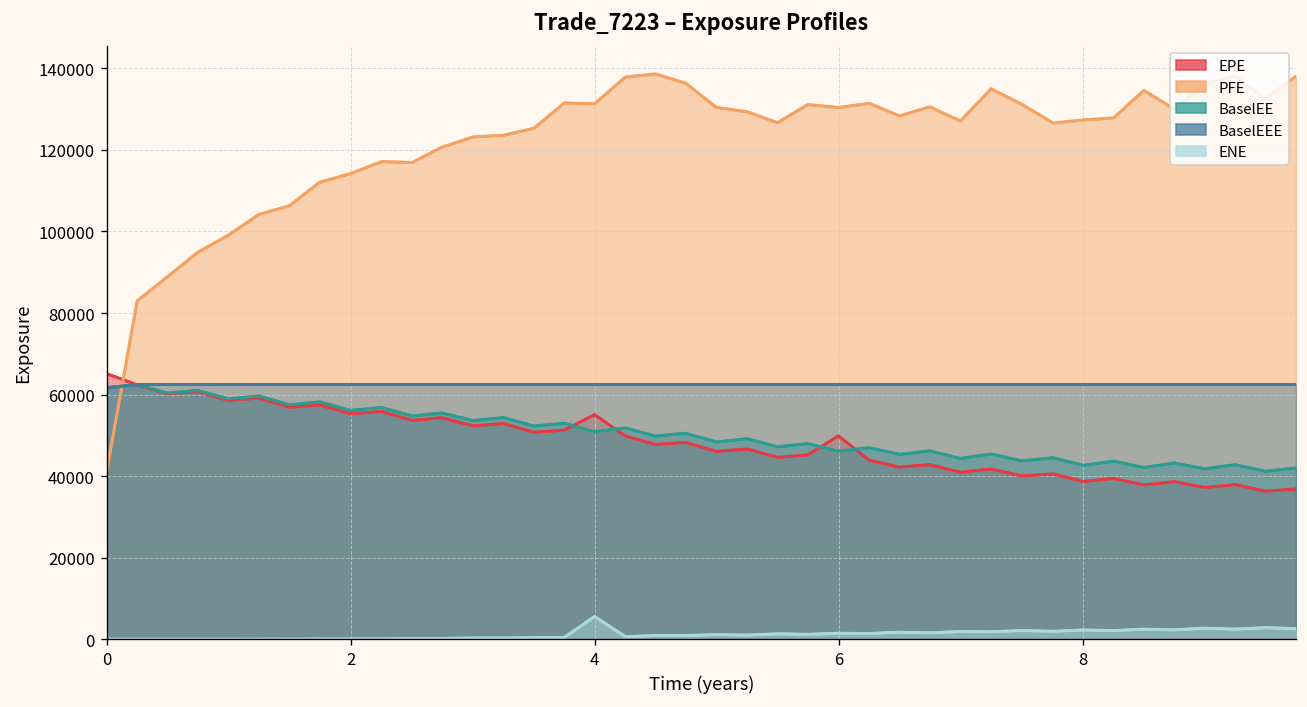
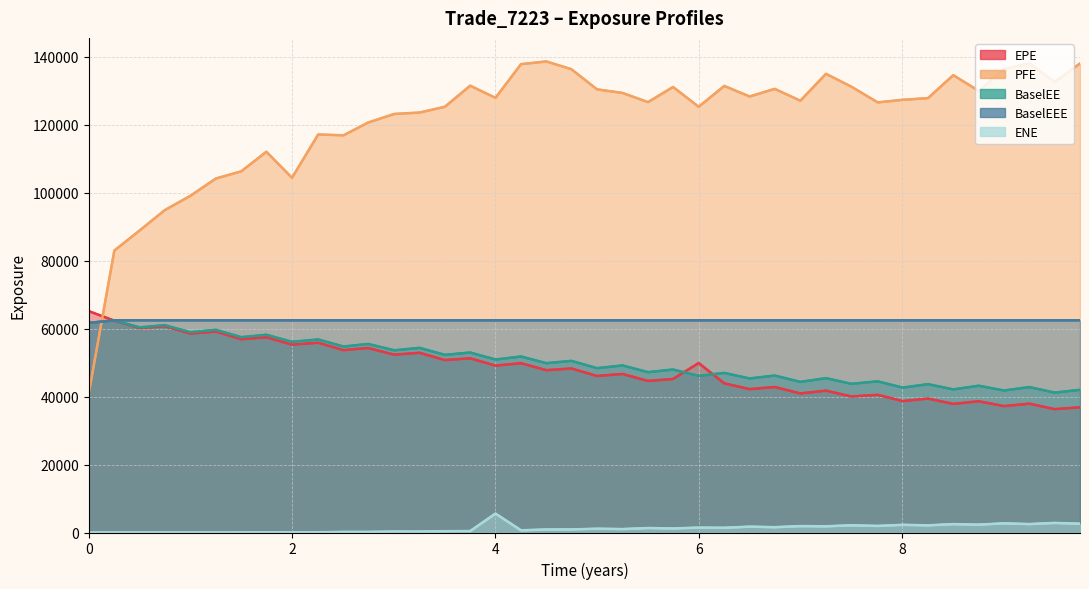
  {
    "EPE": {
      "0": 65000,
      "2": 55000,
-     "4": 55000,
+     "4": 49000,
      "6": 50000
    },
    "PFE": {
      "0": 41000,
-     "2": 114000,
-     "4": 131000,
-     "6": 130000
+     "2": 104000,
+     "4": 128000,
+     "6": 125000
    },
    "ENE": {
      "0": 0,
      "2": 0,
      "4": 6000,
      "6": 1000
    }
  }
